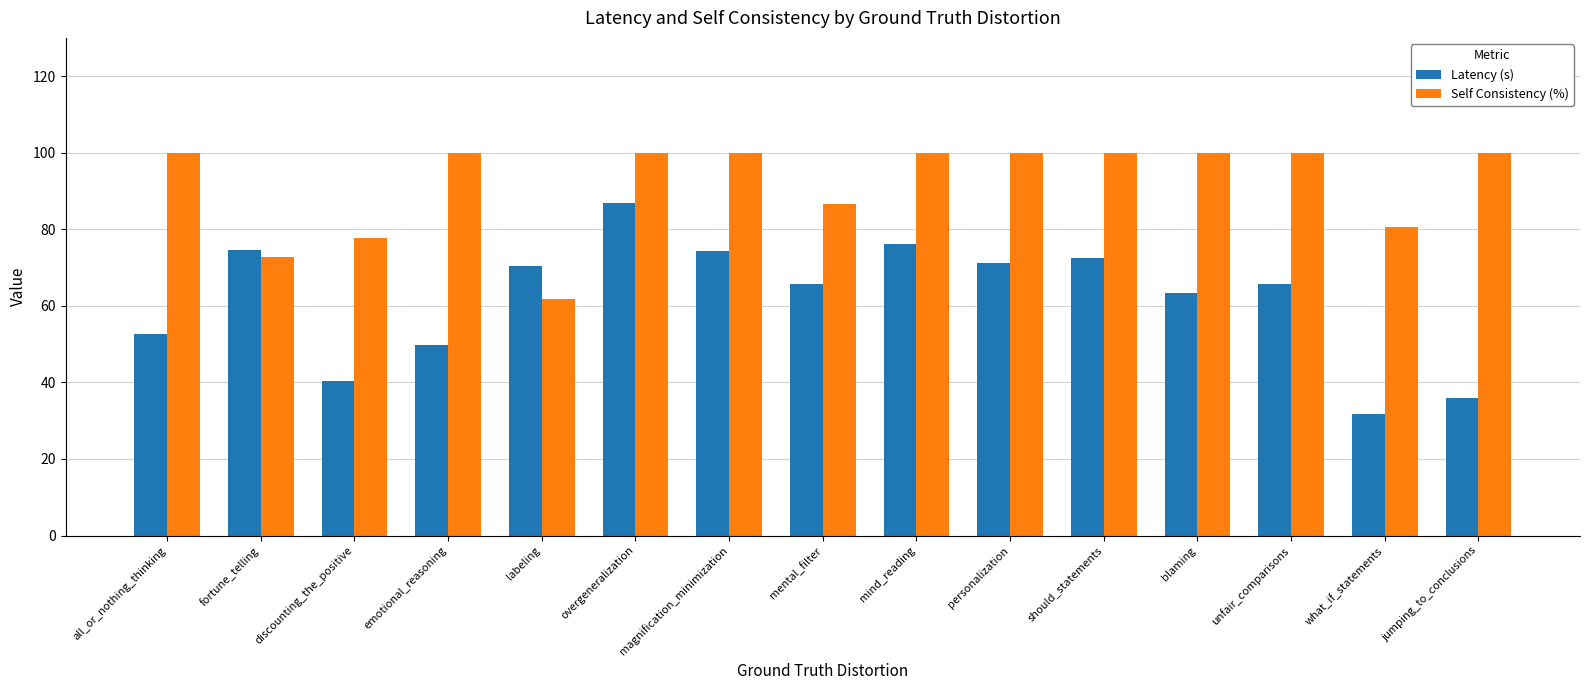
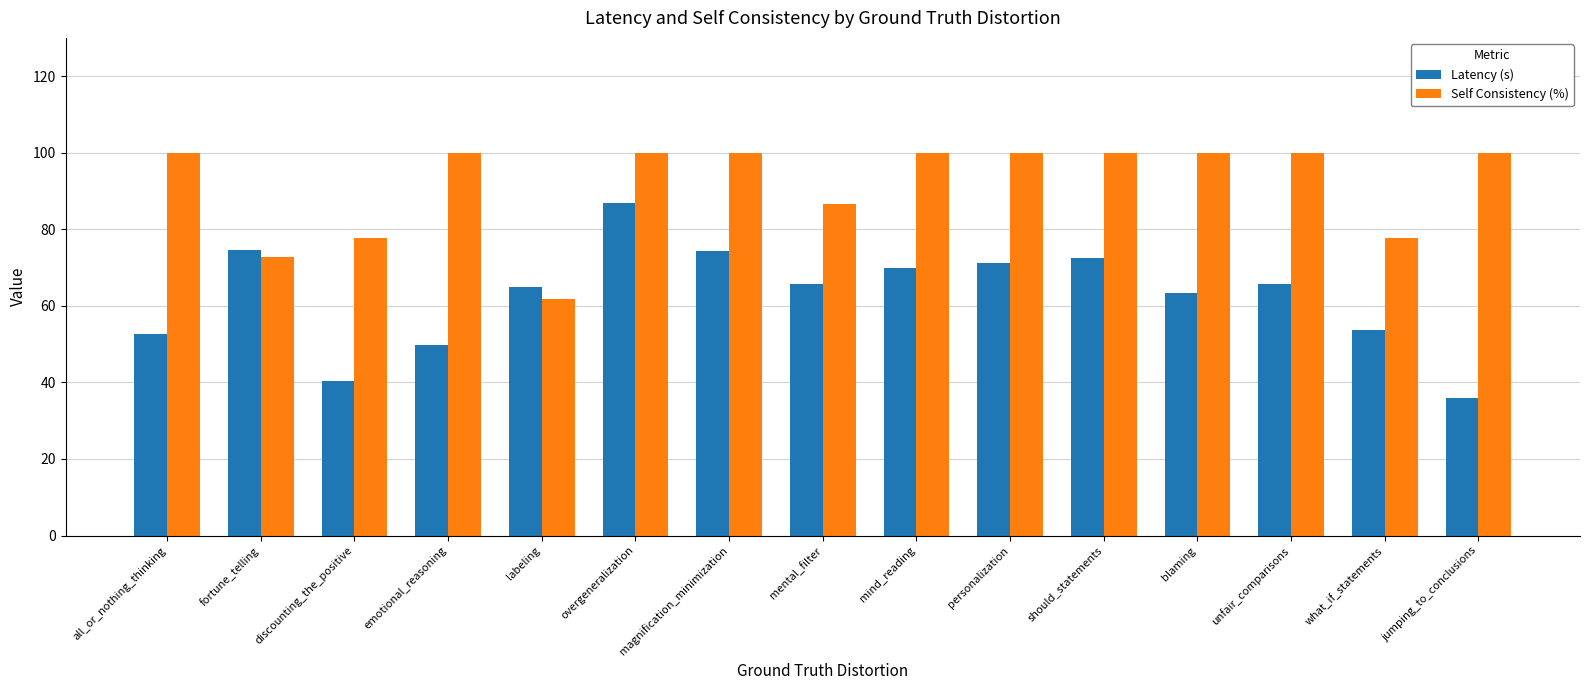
  {
    "Latency (s)": {
      "all_or_nothing_thinking": 53,
      "fortune_telling": 75,
      "discounting_the_positive": 40,
      "emotional_reasoning": 50,
-     "labeling": 70,
+     "labeling": 65,
      "overgeneralization": 87,
      "magnification_minimization": 74,
      "mental_filter": 66,
-     "mind_reading": 76,
+     "mind_reading": 70,
      "personalization": 71,
      "should_statements": 73,
      "blaming": 63,
      "unfair_comparisons": 66,
-     "what_if_statements": 32,
+     "what_if_statements": 54,
      "jumping_to_conclusions": 36
    },
    "Self Consistency (%)": {
      "all_or_nothing_thinking": 100,
      "fortune_telling": 73,
      "discounting_the_positive": 78,
      "emotional_reasoning": 100,
      "labeling": 62,
      "overgeneralization": 100,
      "magnification_minimization": 100,
      "mental_filter": 87,
      "mind_reading": 100,
      "personalization": 100,
      "should_statements": 100,
      "blaming": 100,
      "unfair_comparisons": 100,
-     "what_if_statements": 80,
+     "what_if_statements": 78,
      "jumping_to_conclusions": 100
    }
  }
